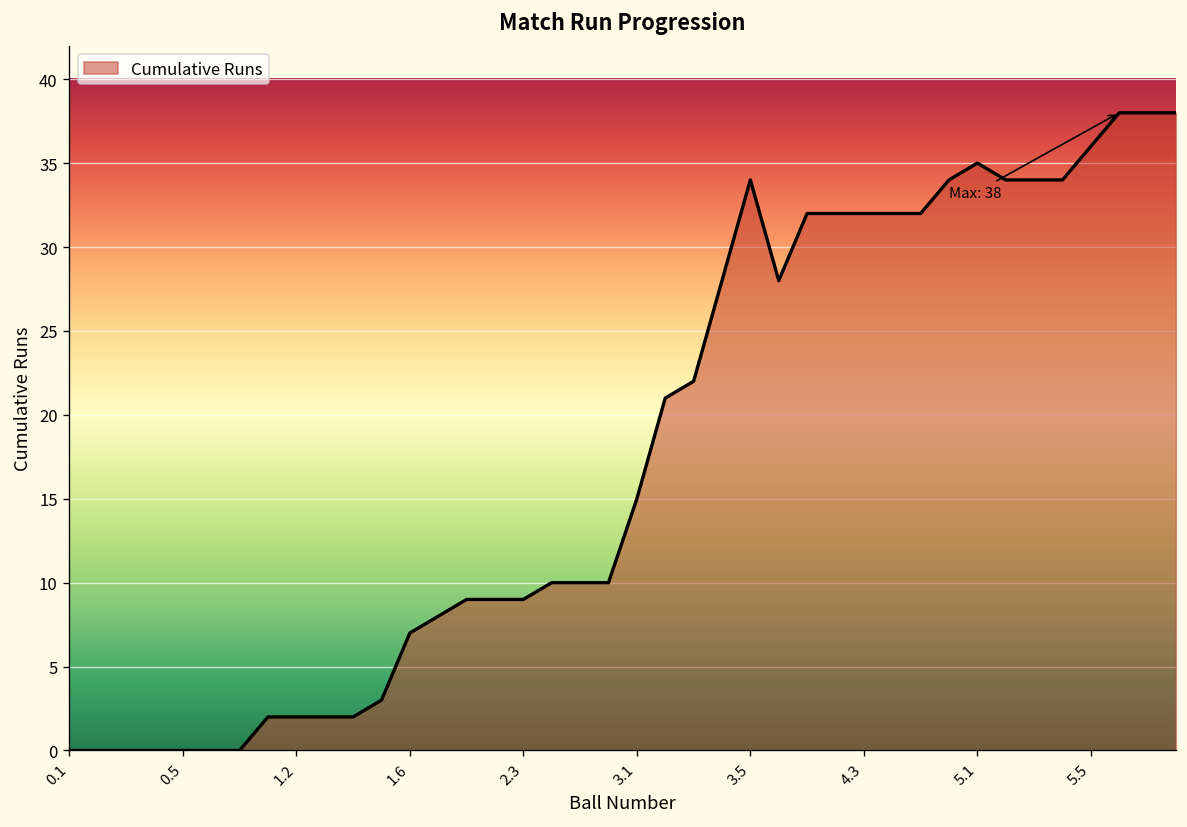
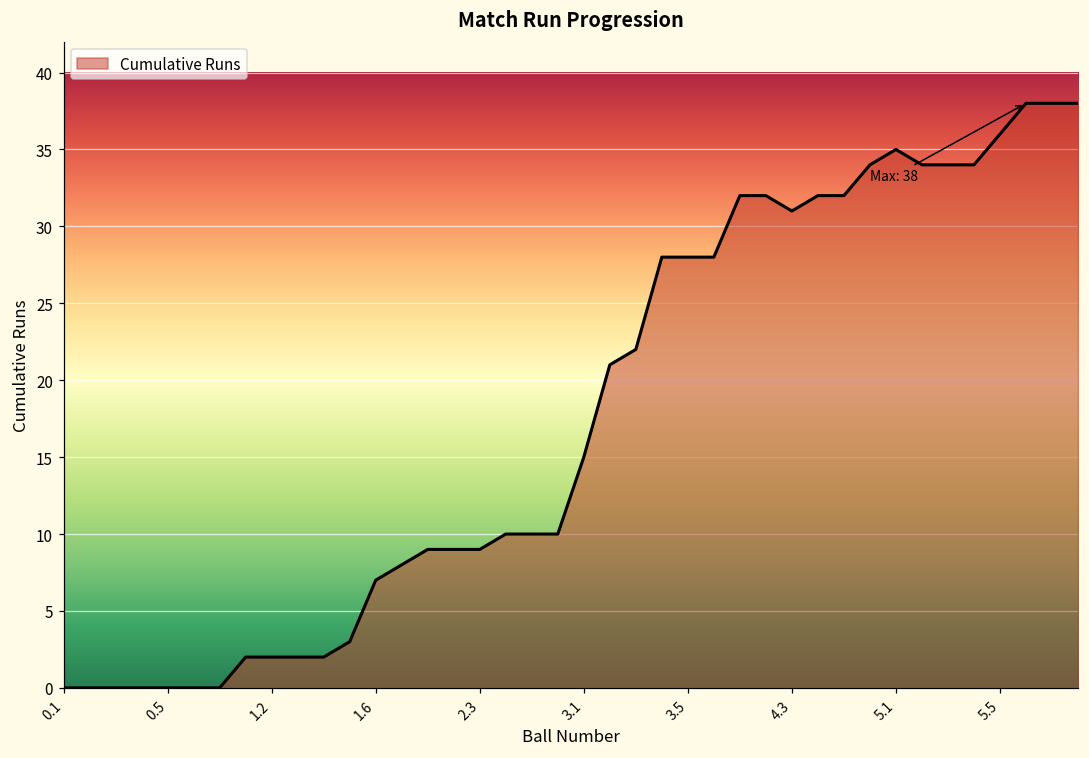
  {
    "0.1": 0,
    "0.5": 0,
    "1.2": 2,
    "1.6": 7,
    "2.3": 9,
    "3.1": 15,
-   "3.5": 34,
-   "4.3": 32
+   "3.5": 28,
+   "4.3": 31
  }
